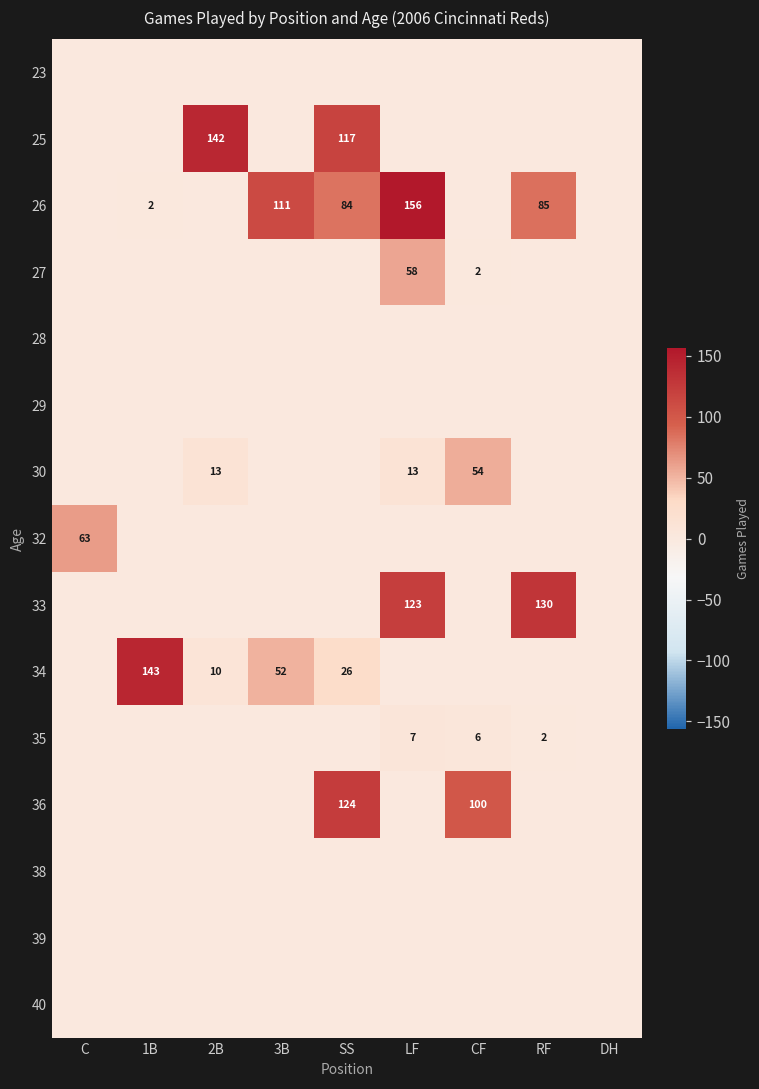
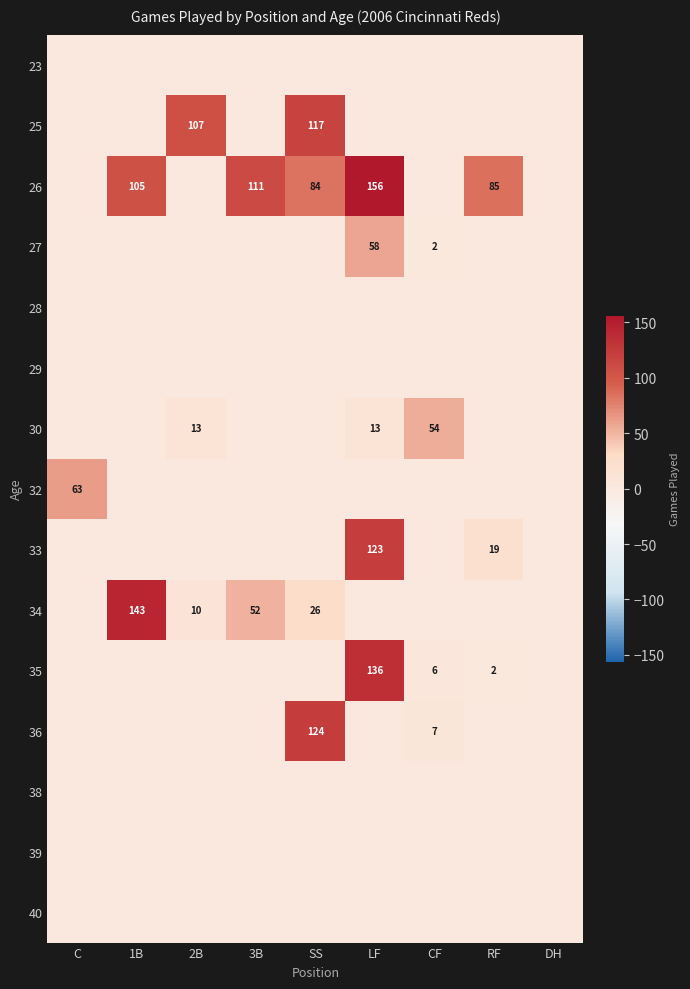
  {
    "25": {
-     "2B": 142,
+     "2B": 107,
      "SS": 117
    },
    "26": {
-     "1B": 2,
+     "1B": 105,
      "3B": 111,
      "SS": 84,
      "LF": 156,
      "RF": 85
    },
    "27": {
      "LF": 58,
      "CF": 2
    },
    "30": {
      "2B": 13,
      "LF": 13,
      "CF": 54
    },
    "32": {
      "C": 63
    },
    "33": {
      "LF": 123,
-     "RF": 130
+     "RF": 19
    },
    "34": {
      "1B": 143,
      "2B": 10,
      "3B": 52,
      "SS": 26
    },
    "35": {
-     "LF": 7,
+     "LF": 136,
      "CF": 6,
      "RF": 2
    },
    "36": {
      "SS": 124,
-     "CF": 100
+     "CF": 7
    }
  }
